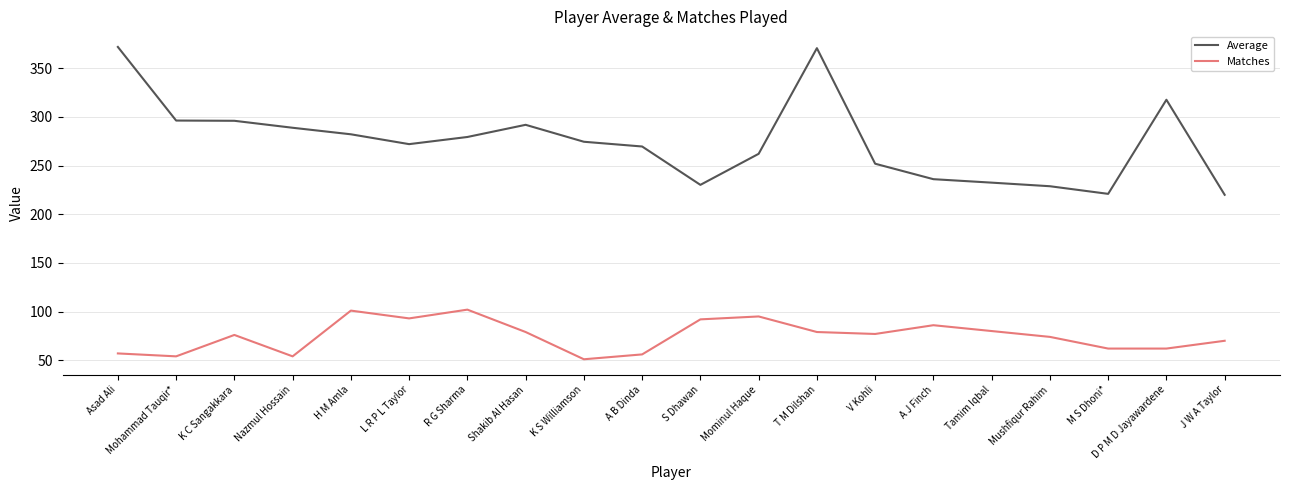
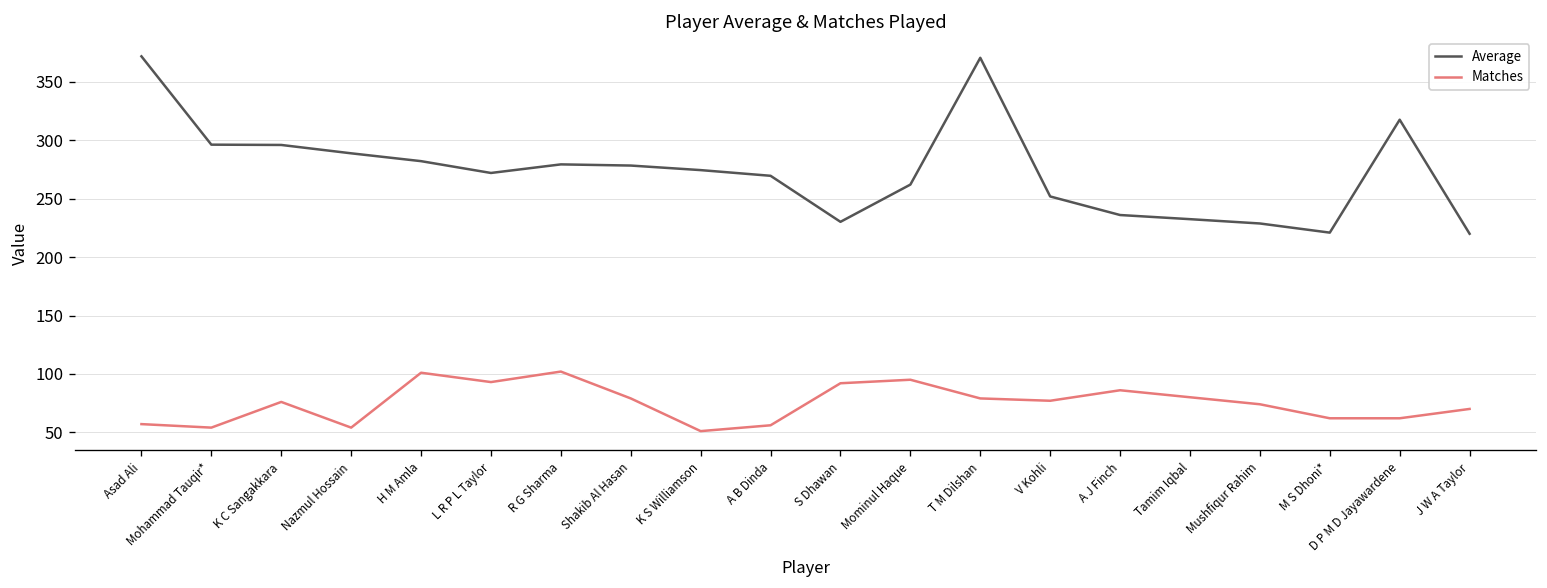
  {
    "Average": {
      "Asad Ali": 370,
      "Mohammad Tauqir*": 300,
      "K C Sangakkara": 300,
      "Nazmul Hossain": 290,
      "H M Amla": 280,
      "L R P L Taylor": 270,
      "R G Sharma": 280,
-     "Shakib Al Hasan": 290,
+     "Shakib Al Hasan": 280,
      "K S Williamson": 270,
      "A B Dinda": 270,
      "S Dhawan": 230,
      "Mominul Haque": 260,
      "T M Dilshan": 370,
      "V Kohli": 250,
      "A J Finch": 240,
      "Tamim Iqbal": 230,
      "Mushfiqur Rahim": 230,
      "M S Dhoni*": 220,
      "D P M D Jayawardene": 320,
      "J W A Taylor": 220
    },
    "Matches": {
      "Asad Ali": 60,
      "Mohammad Tauqir*": 50,
      "K C Sangakkara": 80,
      "Nazmul Hossain": 50,
      "H M Amla": 100,
      "L R P L Taylor": 90,
      "R G Sharma": 100,
      "Shakib Al Hasan": 80,
      "K S Williamson": 50,
      "A B Dinda": 60,
      "S Dhawan": 90,
      "Mominul Haque": 100,
      "T M Dilshan": 80,
      "V Kohli": 80,
      "A J Finch": 90,
      "Tamim Iqbal": 80,
      "Mushfiqur Rahim": 70,
      "M S Dhoni*": 60,
      "D P M D Jayawardene": 60,
      "J W A Taylor": 70
    }
  }
